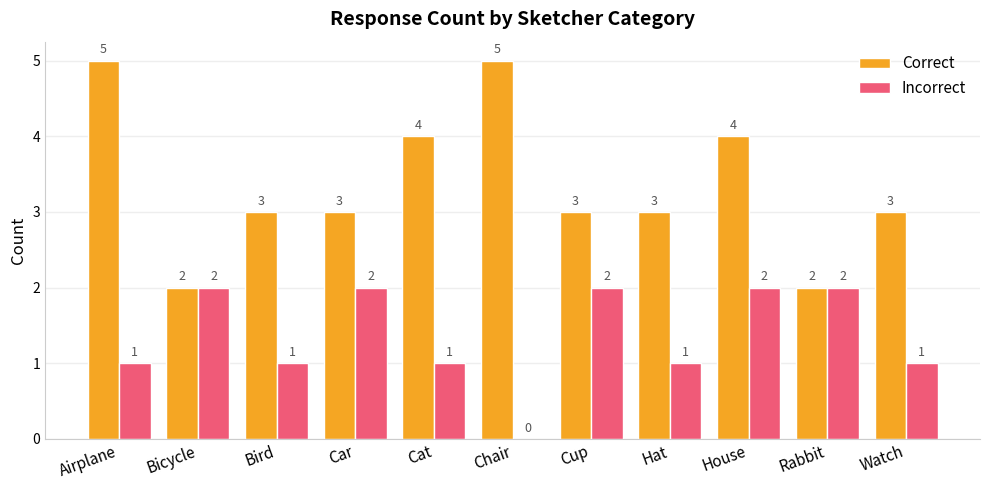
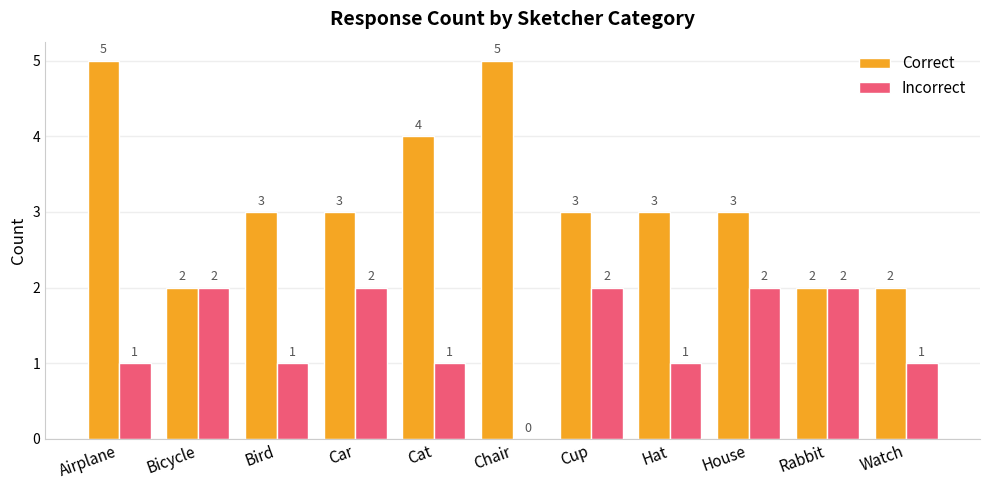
  {
    "Correct": {
      "Airplane": 5,
      "Bicycle": 2,
      "Bird": 3,
      "Car": 3,
      "Cat": 4,
      "Chair": 5,
      "Cup": 3,
      "Hat": 3,
-     "House": 4,
+     "House": 3,
      "Rabbit": 2,
-     "Watch": 3
+     "Watch": 2
    },
    "Incorrect": {
      "Airplane": 1,
      "Bicycle": 2,
      "Bird": 1,
      "Car": 2,
      "Cat": 1,
      "Chair": 0,
      "Cup": 2,
      "Hat": 1,
      "House": 2,
      "Rabbit": 2,
      "Watch": 1
    }
  }
